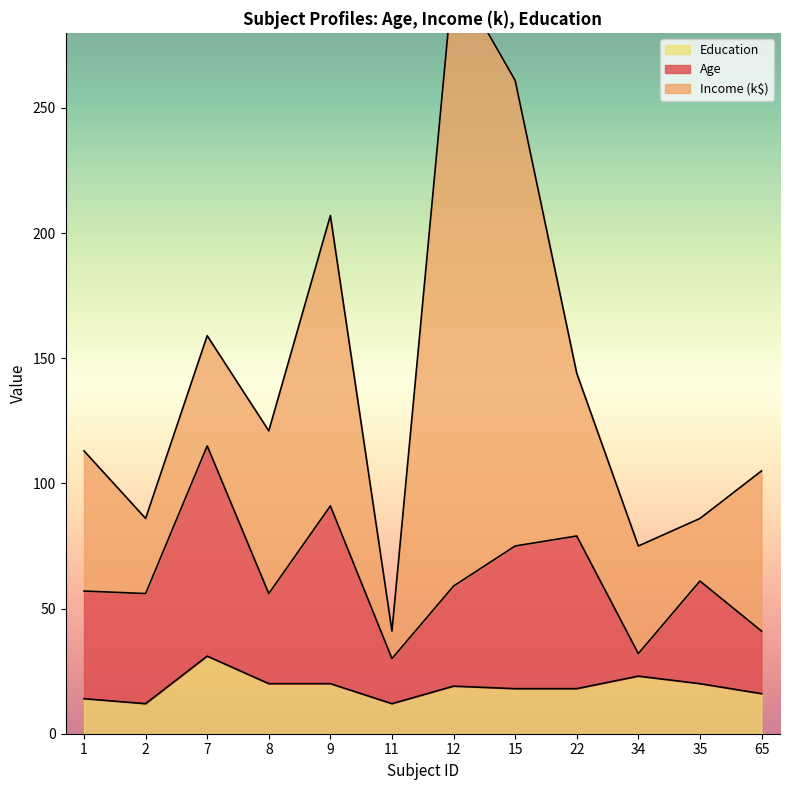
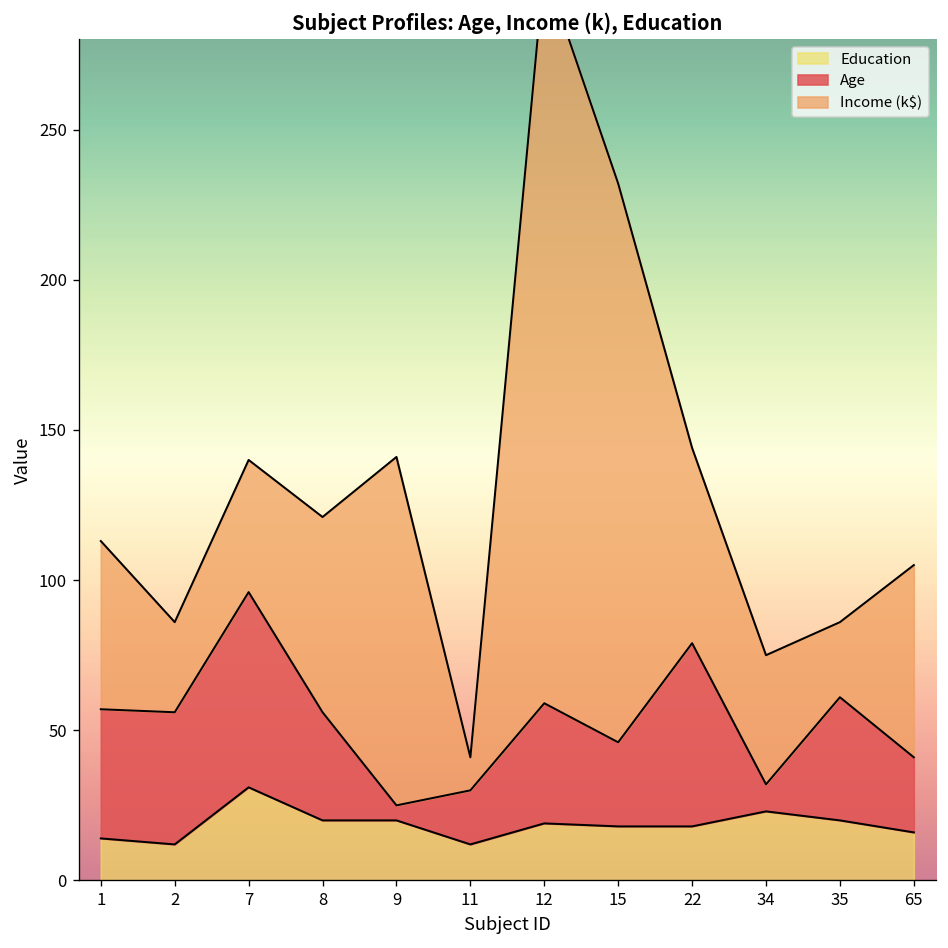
  {
    "Education": {
      "1": 14,
      "2": 12,
      "7": 31,
      "8": 20,
      "9": 20,
      "11": 12,
      "12": 19,
      "15": 18,
      "22": 18,
      "34": 23,
      "35": 20,
      "65": 16
    },
    "Age": {
      "1": 43,
      "2": 44,
-     "7": 84,
+     "7": 65,
      "8": 36,
-     "9": 71,
+     "9": 5,
      "11": 18,
      "12": 40,
-     "15": 57,
+     "15": 28,
      "22": 61,
      "34": 9,
      "35": 41,
      "65": 25
    },
    "Income (k$)": {
      "1": 56,
      "2": 30,
      "7": 44,
      "8": 65,
      "9": 116,
      "11": 11,
      "15": 186,
      "22": 65,
      "34": 43,
      "35": 25,
      "65": 64
    }
  }
